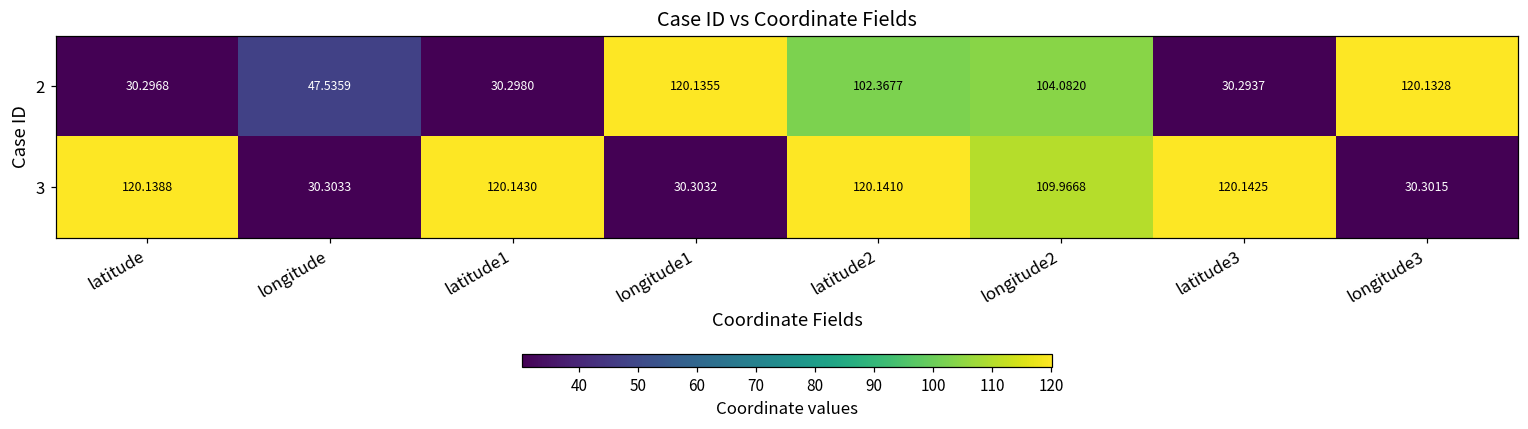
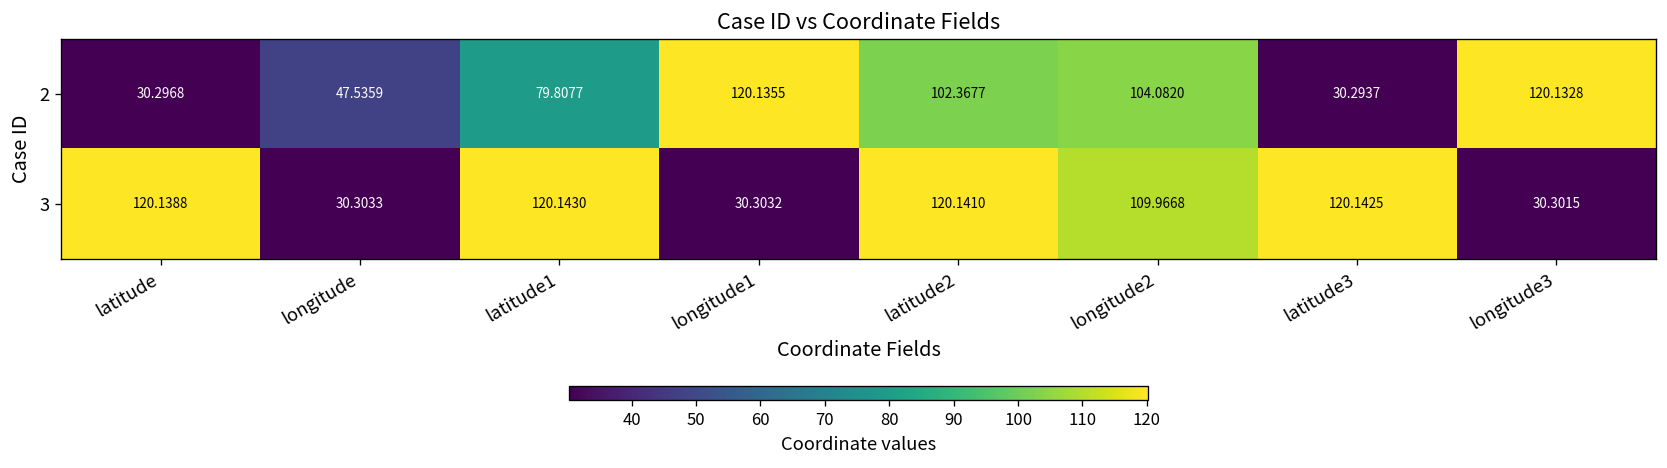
  {
    "2": {
      "latitude": 30.2968,
      "longitude": 47.5359,
-     "latitude1": 30.2980,
+     "latitude1": 79.8077,
      "longitude1": 120.1355,
      "latitude2": 102.3677,
      "longitude2": 104.0820,
      "latitude3": 30.2937,
      "longitude3": 120.1328
    },
    "3": {
      "latitude": 120.1388,
      "longitude": 30.3033,
      "latitude1": 120.1430,
      "longitude1": 30.3032,
      "latitude2": 120.1410,
      "longitude2": 109.9668,
      "latitude3": 120.1425,
      "longitude3": 30.3015
    }
  }
